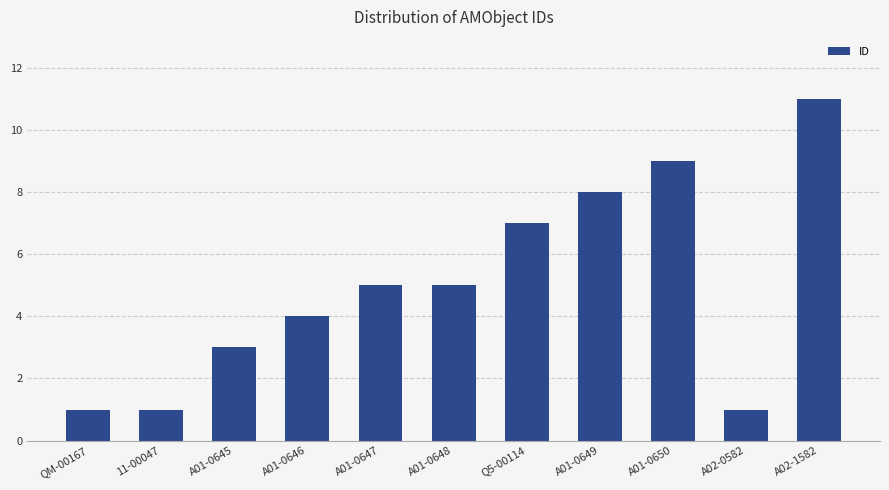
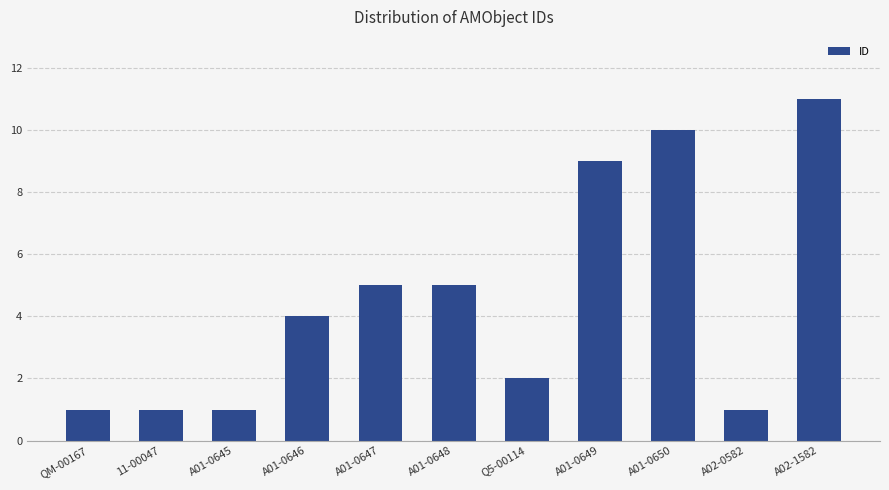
  {
    "QM-00167": 1,
    "11-00047": 1,
-   "A01-0645": 3,
+   "A01-0645": 1,
    "A01-0646": 4,
    "A01-0647": 5,
    "A01-0648": 5,
-   "Q5-00114": 7,
-   "A01-0649": 8,
-   "A01-0650": 9,
+   "Q5-00114": 2,
+   "A01-0649": 9,
+   "A01-0650": 10,
    "A02-0582": 1,
    "A02-1582": 11
  }
